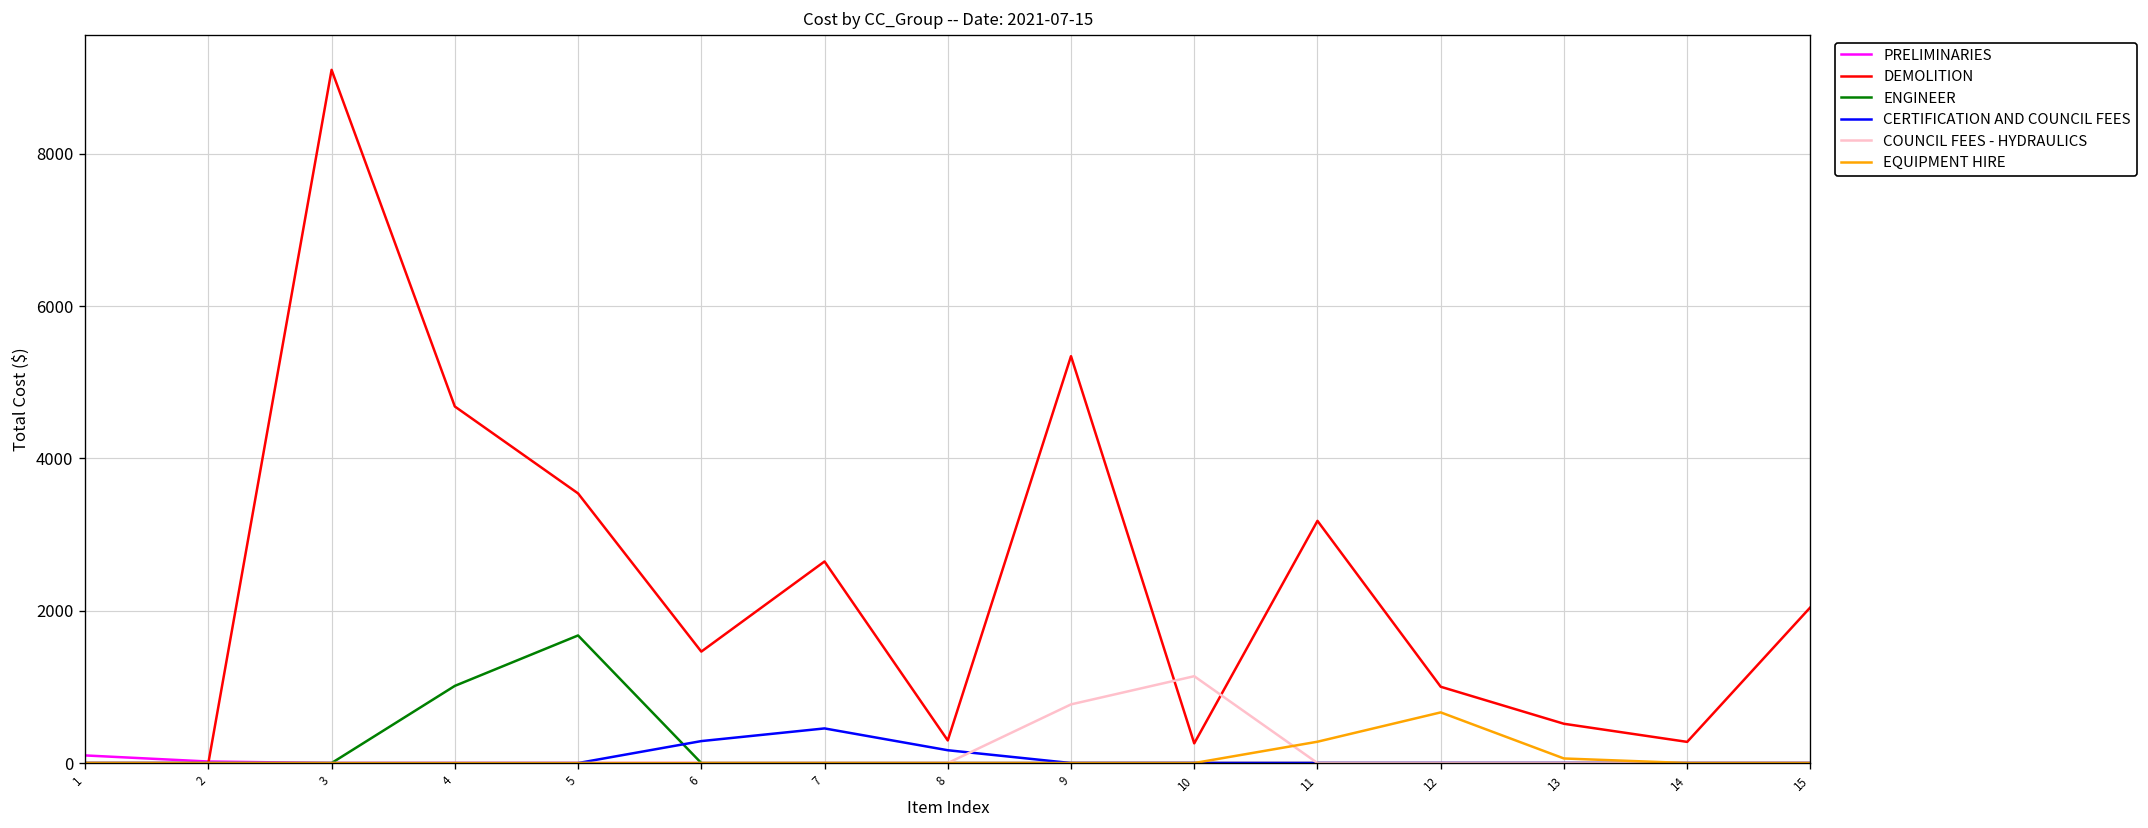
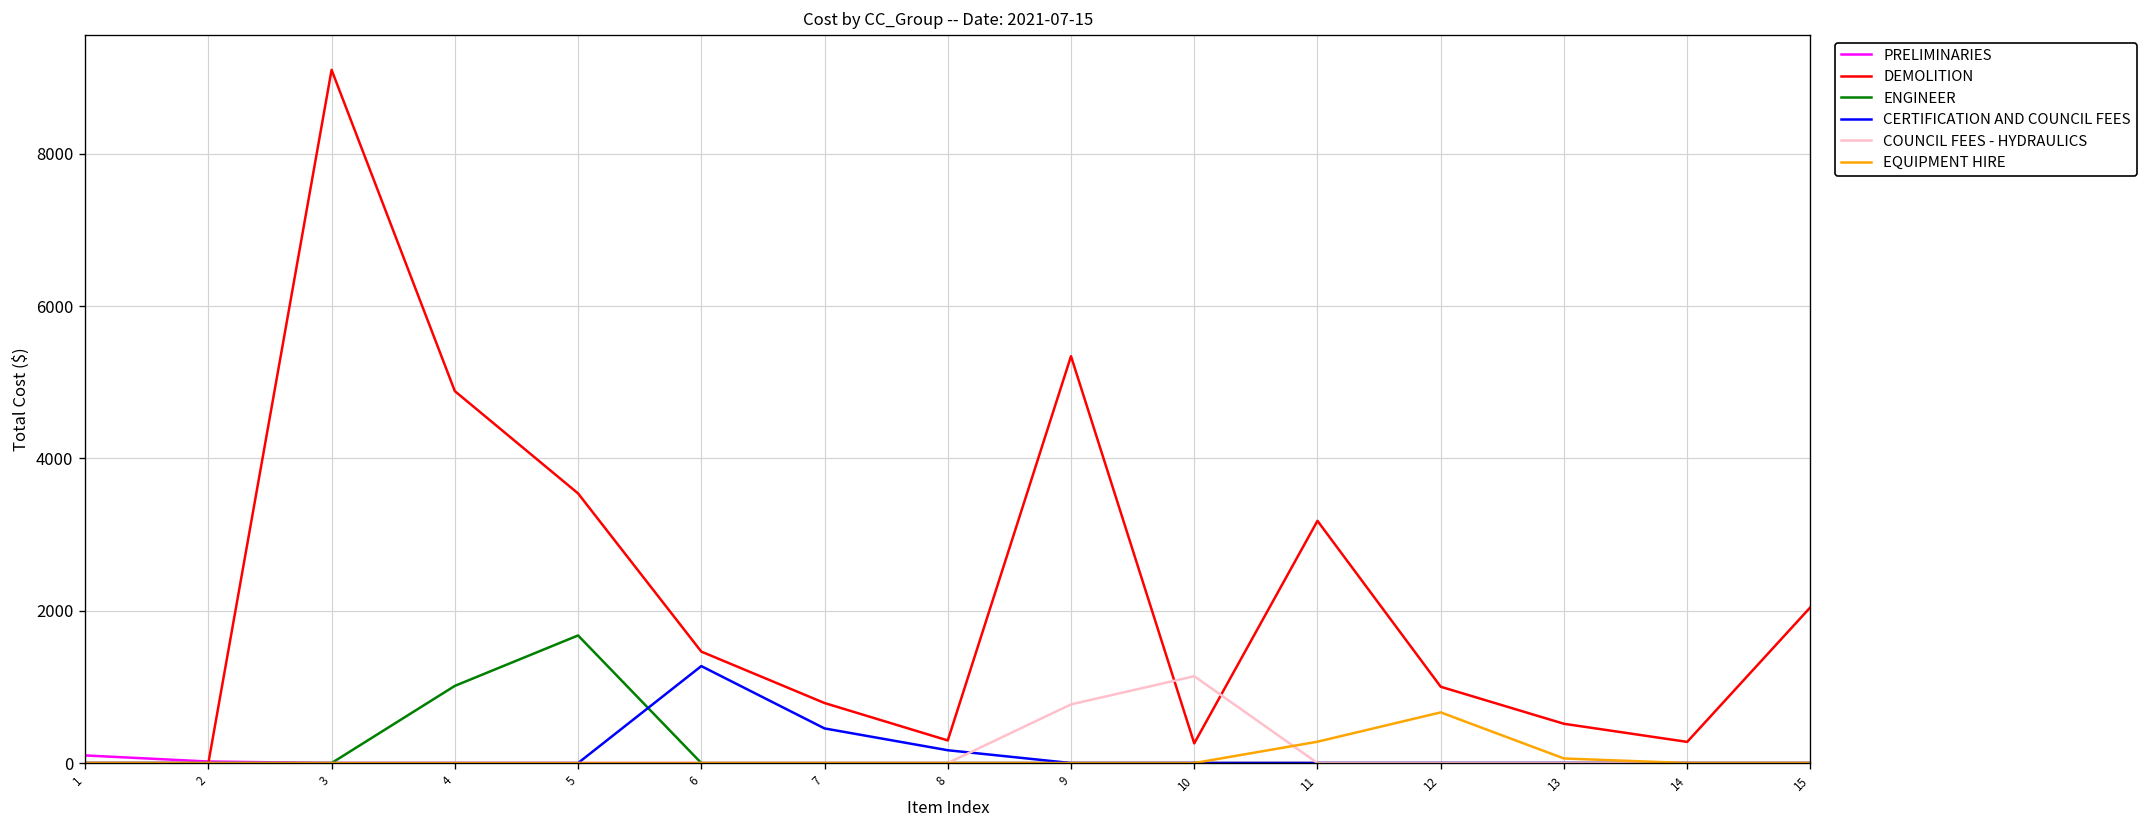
  {
    "PRELIMINARIES": {
      "1": 100
    },
    "DEMOLITION": {
      "3": 9100,
-     "4": 4700,
+     "4": 4900,
      "5": 3500,
      "6": 1500,
-     "7": 2600,
+     "7": 800,
      "8": 300,
      "9": 5300,
      "10": 300,
      "11": 3200,
      "12": 1000,
      "13": 500,
      "14": 300,
      "15": 2000
    },
    "ENGINEER": {
      "4": 1000,
      "5": 1700
    },
    "CERTIFICATION AND COUNCIL FEES": {
-     "6": 300,
+     "6": 1300,
      "7": 500,
      "8": 200
    },
    "COUNCIL FEES - HYDRAULICS": {
      "9": 800,
      "10": 1100
    },
    "EQUIPMENT HIRE": {
      "11": 300,
      "12": 700,
      "13": 100
    }
  }
